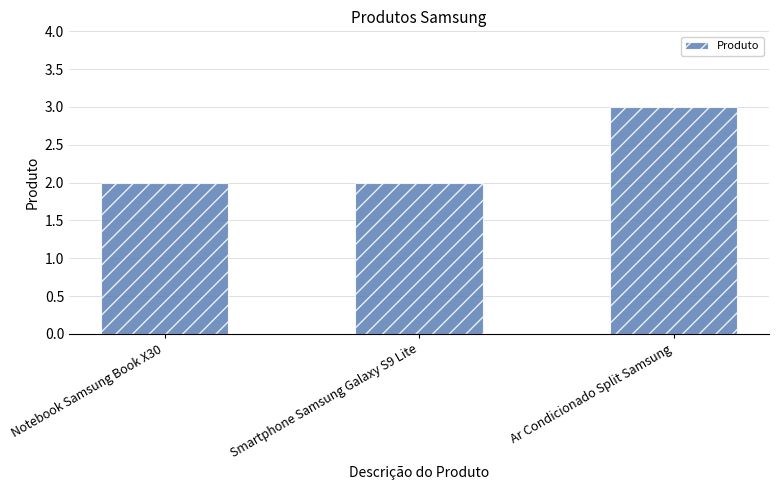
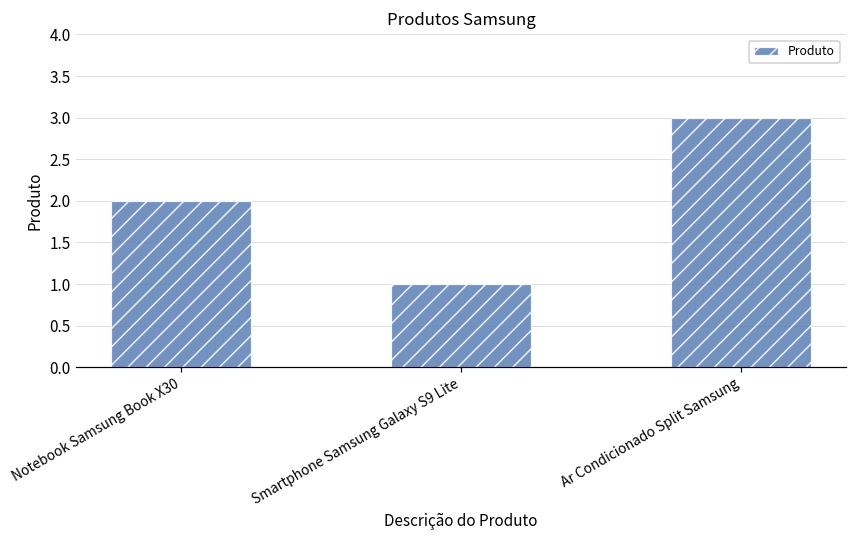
  {
    "Notebook Samsung Book X30": 2,
-   "Smartphone Samsung Galaxy S9 Lite": 2,
+   "Smartphone Samsung Galaxy S9 Lite": 1,
    "Ar Condicionado Split Samsung": 3
  }
